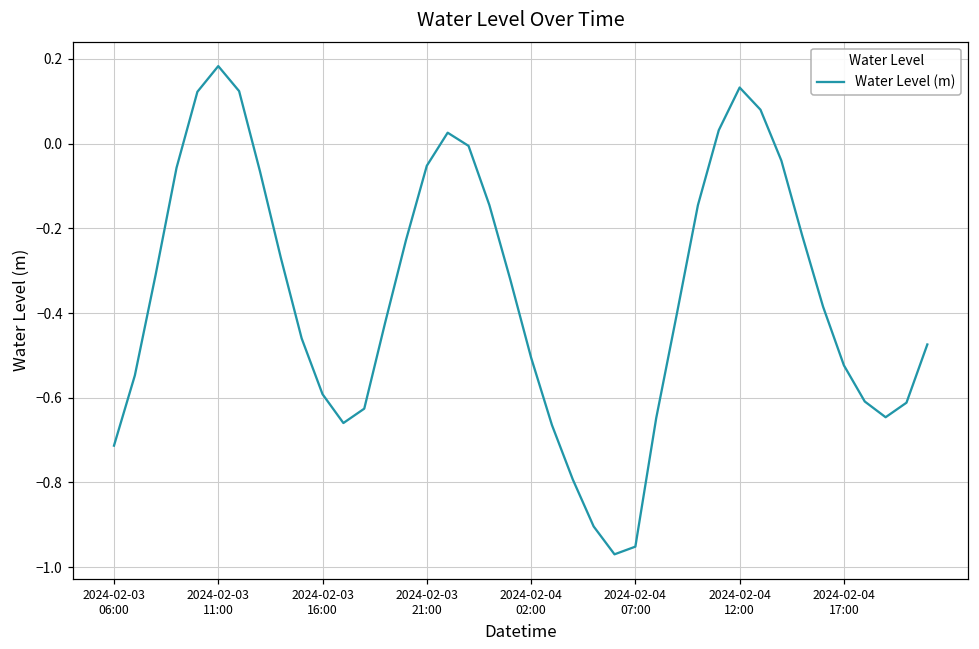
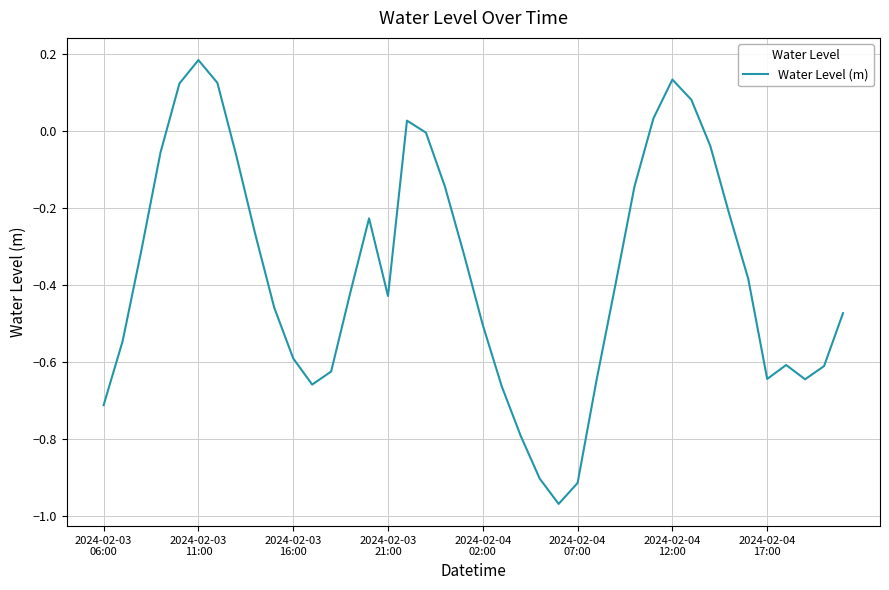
  {
    "2024-02-03 06:00": -0.71,
    "2024-02-03 11:00": 0.18,
    "2024-02-03 16:00": -0.59,
-   "2024-02-03 21:00": -0.05,
+   "2024-02-03 21:00": -0.43,
    "2024-02-04 02:00": -0.51,
-   "2024-02-04 07:00": -0.95,
+   "2024-02-04 07:00": -0.92,
    "2024-02-04 12:00": 0.13,
-   "2024-02-04 17:00": -0.52
+   "2024-02-04 17:00": -0.65
  }
